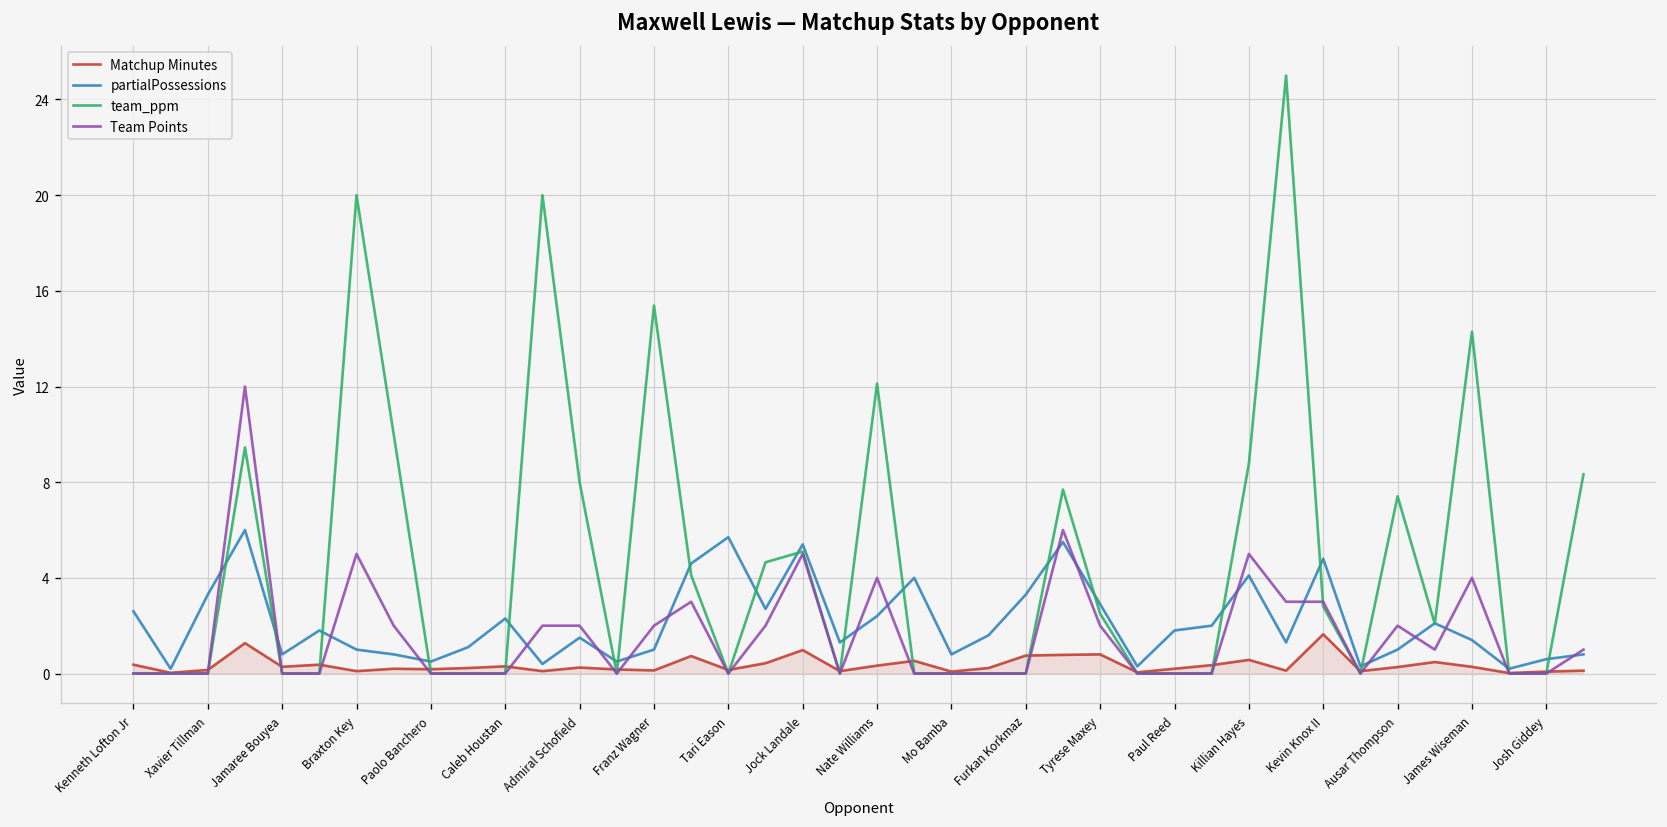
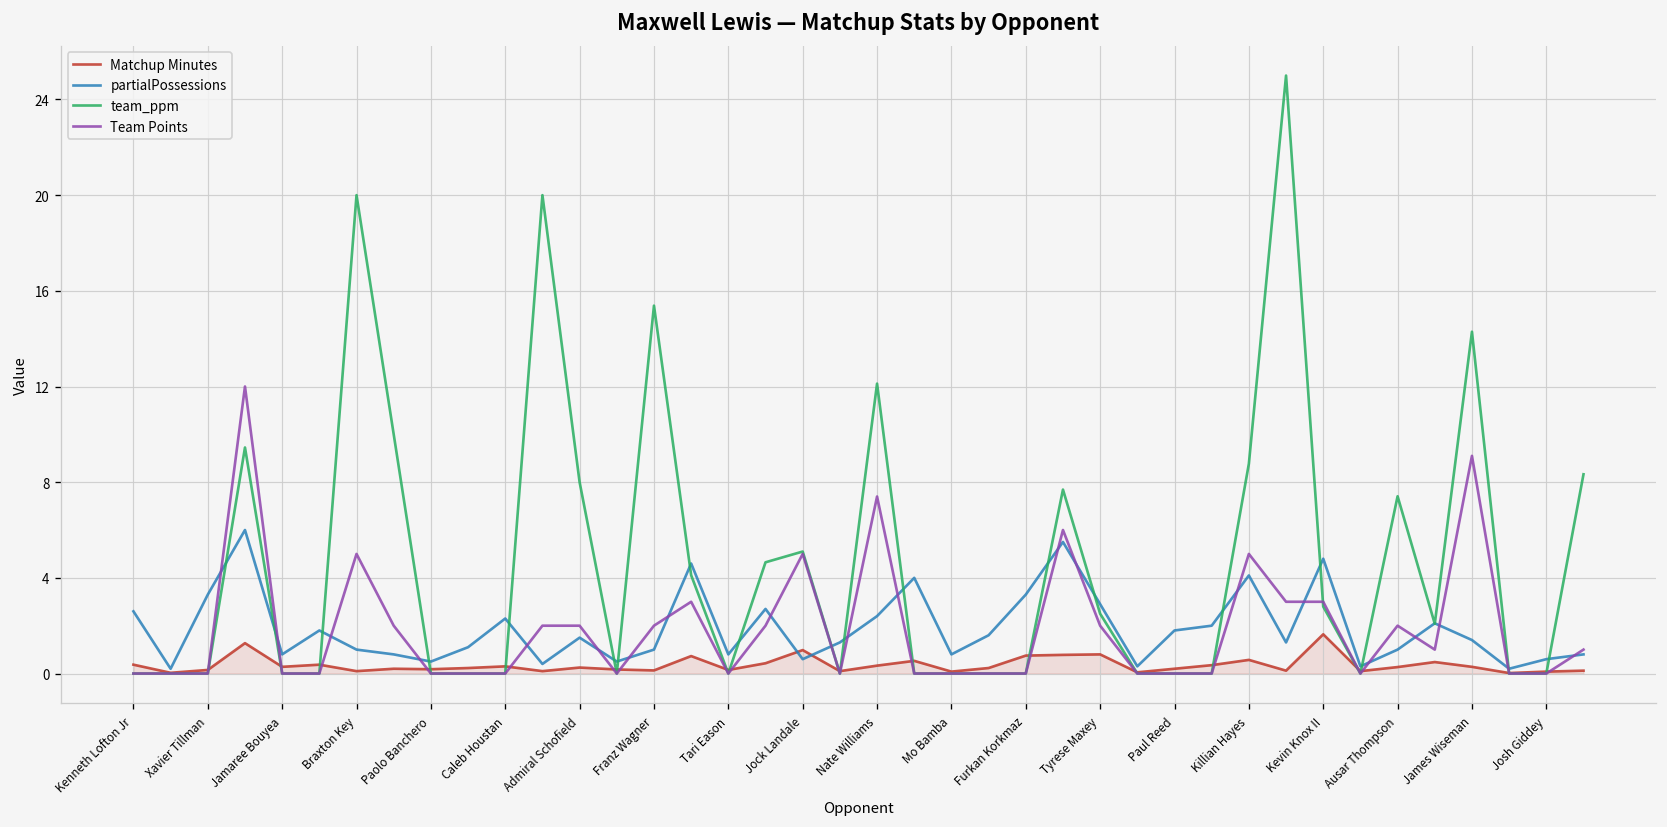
  {
    "Matchup Minutes": {
      "Kenneth Lofton Jr": 0.4,
      "Xavier Tillman": 0.2,
      "Jamaree Bouyea": 0.3,
      "Braxton Key": 0.1,
      "Paolo Banchero": 0.2,
      "Caleb Houstan": 0.3,
      "Admiral Schofield": 0.3,
      "Franz Wagner": 0.1,
      "Tari Eason": 0.2,
      "Jock Landale": 1.0,
      "Nate Williams": 0.3,
      "Furkan Korkmaz": 0.8,
      "Tyrese Maxey": 0.8,
      "Paul Reed": 0.2,
      "Killian Hayes": 0.6,
      "Kevin Knox II": 1.6,
      "Ausar Thompson": 0.3,
      "James Wiseman": 0.3
    },
    "partialPossessions": {
      "Kenneth Lofton Jr": 2.6,
      "Xavier Tillman": 3.3,
      "Jamaree Bouyea": 0.8,
      "Braxton Key": 1.0,
      "Paolo Banchero": 0.5,
      "Caleb Houstan": 2.3,
      "Admiral Schofield": 1.5,
      "Franz Wagner": 1.0,
-     "Tari Eason": 5.7,
-     "Jock Landale": 5.4,
+     "Tari Eason": 0.8,
+     "Jock Landale": 0.6,
      "Nate Williams": 2.4,
      "Mo Bamba": 0.8,
      "Furkan Korkmaz": 3.3,
      "Tyrese Maxey": 2.9,
      "Paul Reed": 1.8,
      "Killian Hayes": 4.1,
      "Kevin Knox II": 4.8,
      "Ausar Thompson": 1.0,
      "James Wiseman": 1.4,
      "Josh Giddey": 0.6
    },
    "team_ppm": {
      "Braxton Key": 20.0,
      "Admiral Schofield": 8.0,
      "Franz Wagner": 15.4,
      "Nate Williams": 12.1,
      "Tyrese Maxey": 2.5,
      "Killian Hayes": 8.8,
      "Kevin Knox II": 2.8,
      "Ausar Thompson": 7.4,
      "James Wiseman": 14.3
    },
    "Team Points": {
      "Braxton Key": 5.0,
      "Admiral Schofield": 2.0,
      "Franz Wagner": 2.0,
-     "Nate Williams": 4.0,
+     "Nate Williams": 7.4,
      "Tyrese Maxey": 2.0,
      "Killian Hayes": 5.0,
      "Kevin Knox II": 3.0,
      "Ausar Thompson": 2.0,
-     "James Wiseman": 4.0
+     "James Wiseman": 9.1
    }
  }
